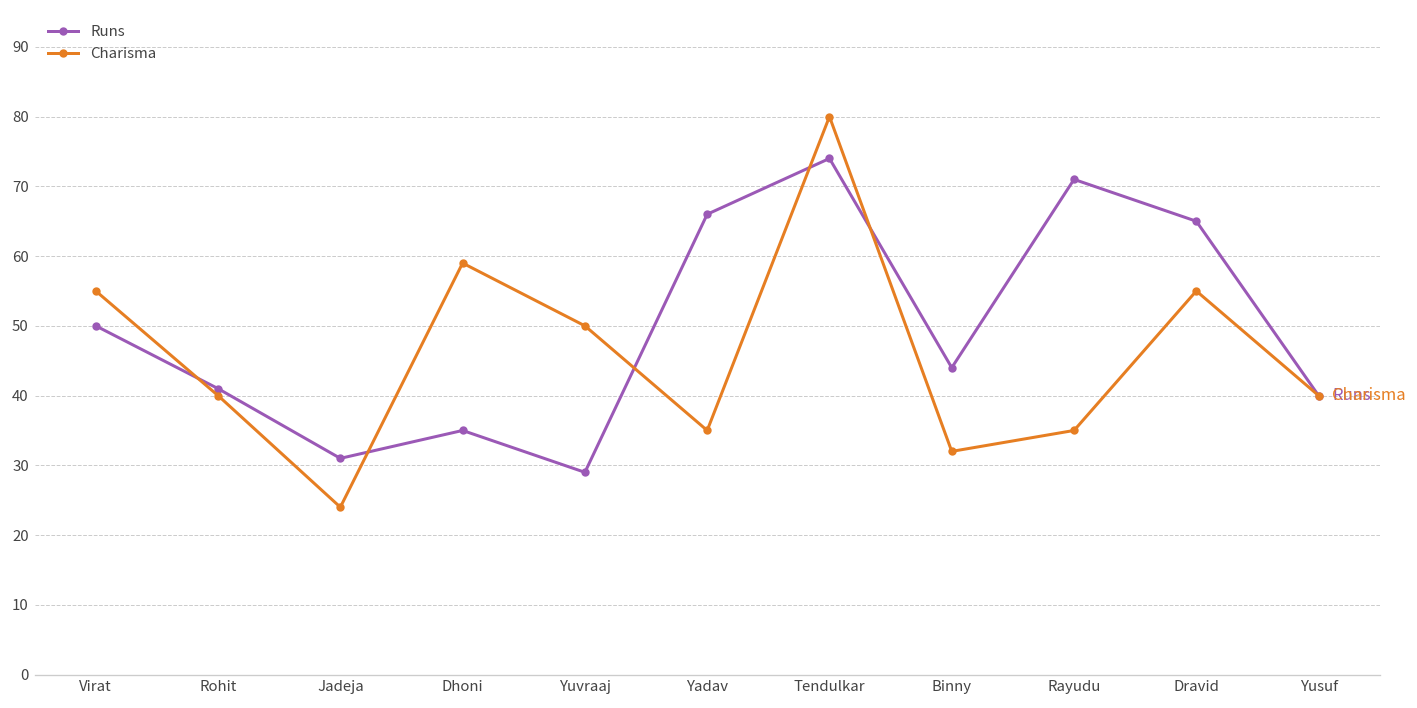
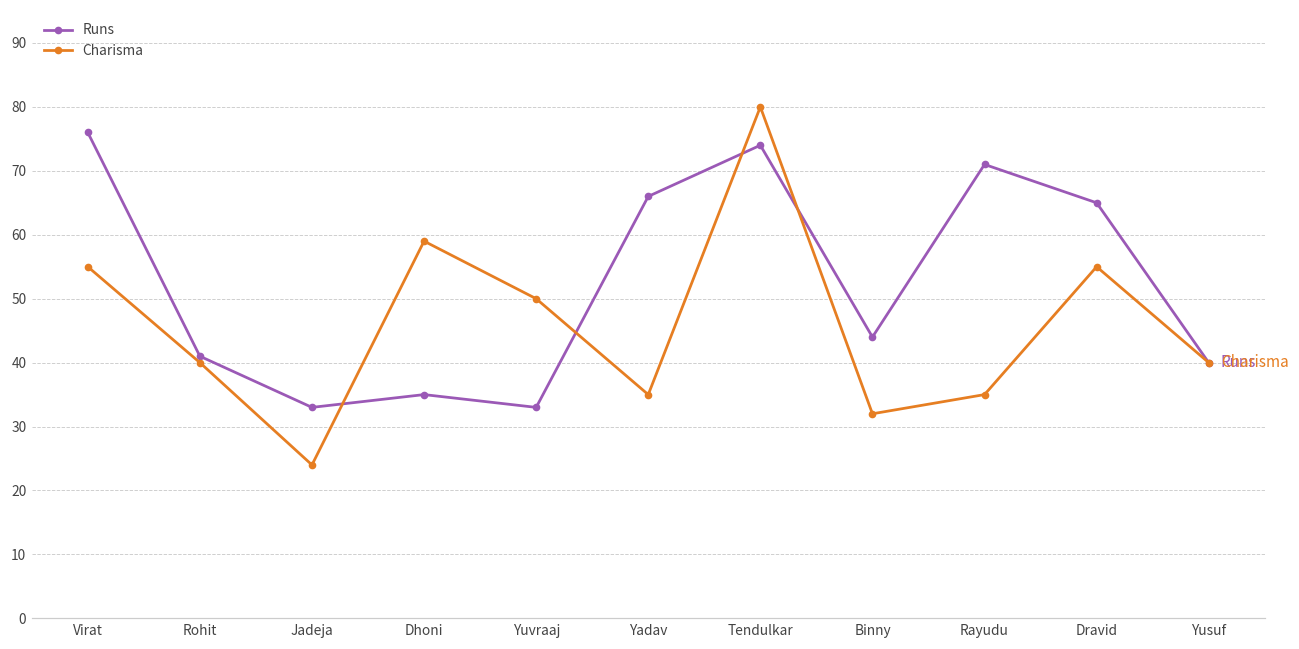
  {
    "Runs": {
-     "Virat": 50,
+     "Virat": 76,
      "Rohit": 41,
-     "Jadeja": 31,
+     "Jadeja": 33,
      "Dhoni": 35,
-     "Yuvraaj": 29,
+     "Yuvraaj": 33,
      "Yadav": 66,
      "Tendulkar": 74,
      "Binny": 44,
      "Rayudu": 71,
      "Dravid": 65
    },
    "Charisma": {
      "Virat": 55,
      "Rohit": 40,
      "Jadeja": 24,
      "Dhoni": 59,
      "Yuvraaj": 50,
      "Yadav": 35,
      "Tendulkar": 80,
      "Binny": 32,
      "Rayudu": 35,
      "Dravid": 55
    }
  }
